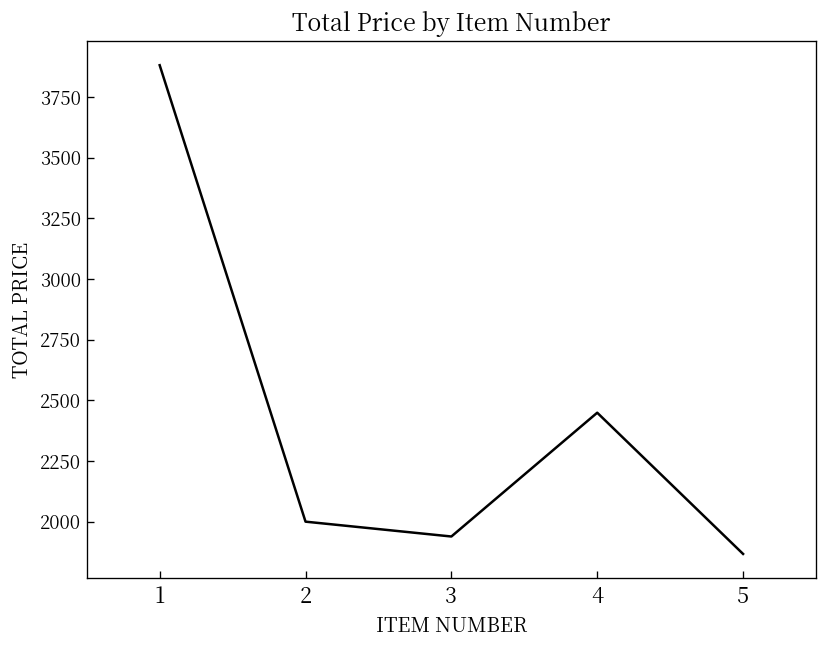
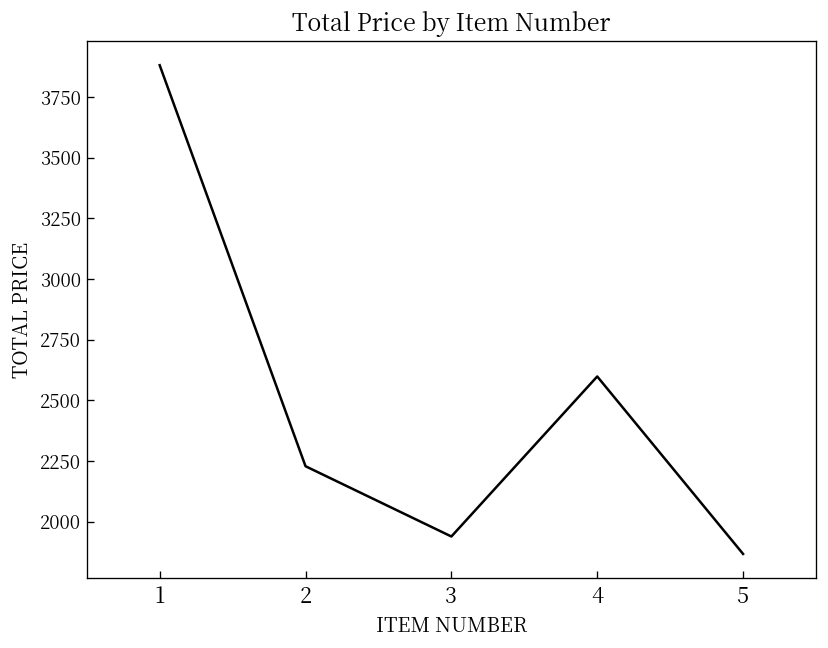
  {
    "1": 3880,
-   "2": 2000,
+   "2": 2230,
    "3": 1940,
-   "4": 2450,
+   "4": 2600,
    "5": 1870
  }
